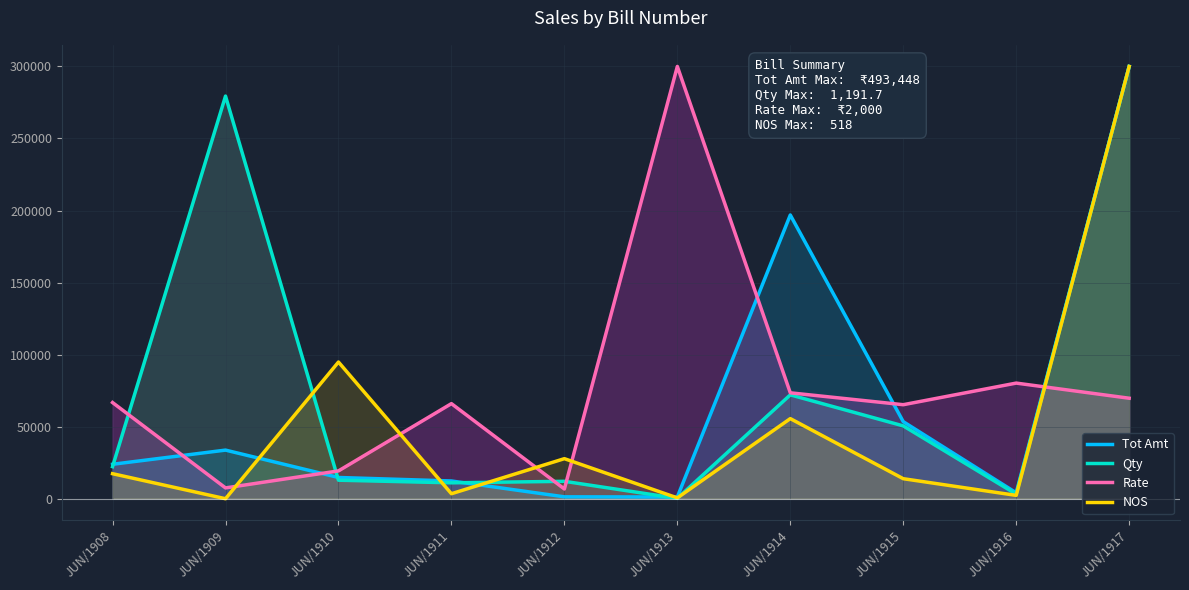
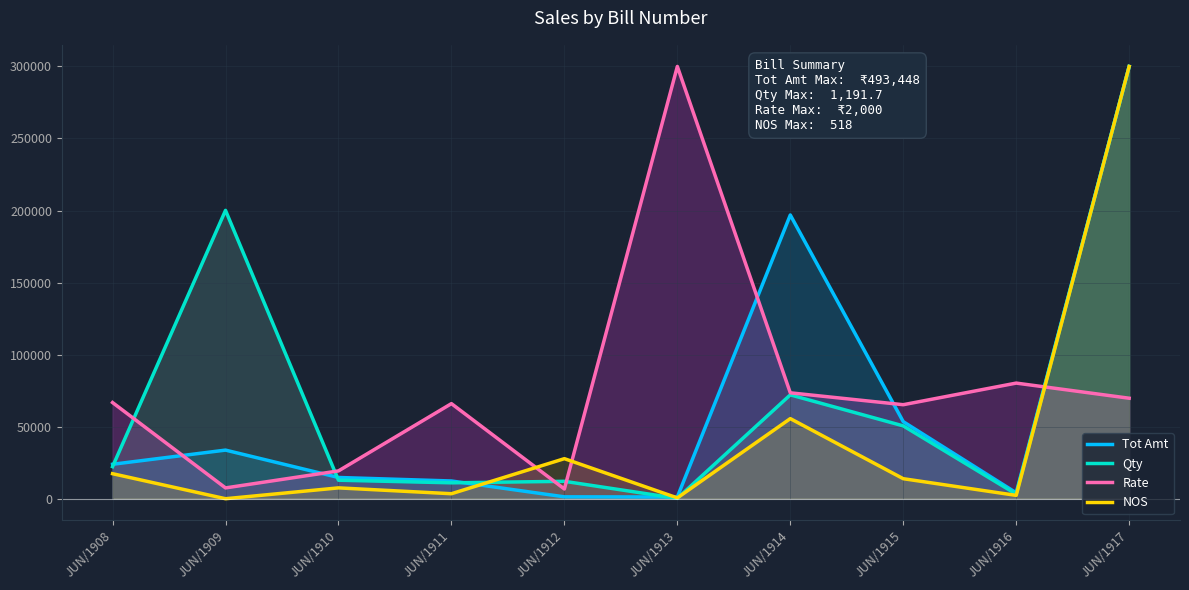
  {
    "Tot Amt": {
      "JUN/1909": 34000,
      "JUN/1910": 15000,
      "JUN/1912": 1000,
      "JUN/1914": 197000,
      "JUN/1915": 53000
    },
    "Qty": {
-     "JUN/1909": 279000,
+     "JUN/1909": 200000,
      "JUN/1910": 13000,
      "JUN/1912": 12000,
      "JUN/1915": 51000
    },
    "Rate": {
      "JUN/1908": 67000,
      "JUN/1909": 8000,
      "JUN/1910": 19000,
      "JUN/1911": 66000,
      "JUN/1912": 7000,
      "JUN/1913": 300000,
      "JUN/1915": 65000,
      "JUN/1916": 80000,
      "JUN/1917": 70000
    },
    "NOS": {
      "JUN/1908": 17000,
      "JUN/1909": 0,
-     "JUN/1910": 95000,
+     "JUN/1910": 8000,
      "JUN/1911": 3000,
      "JUN/1912": 28000,
      "JUN/1914": 56000,
      "JUN/1915": 14000
    }
  }
